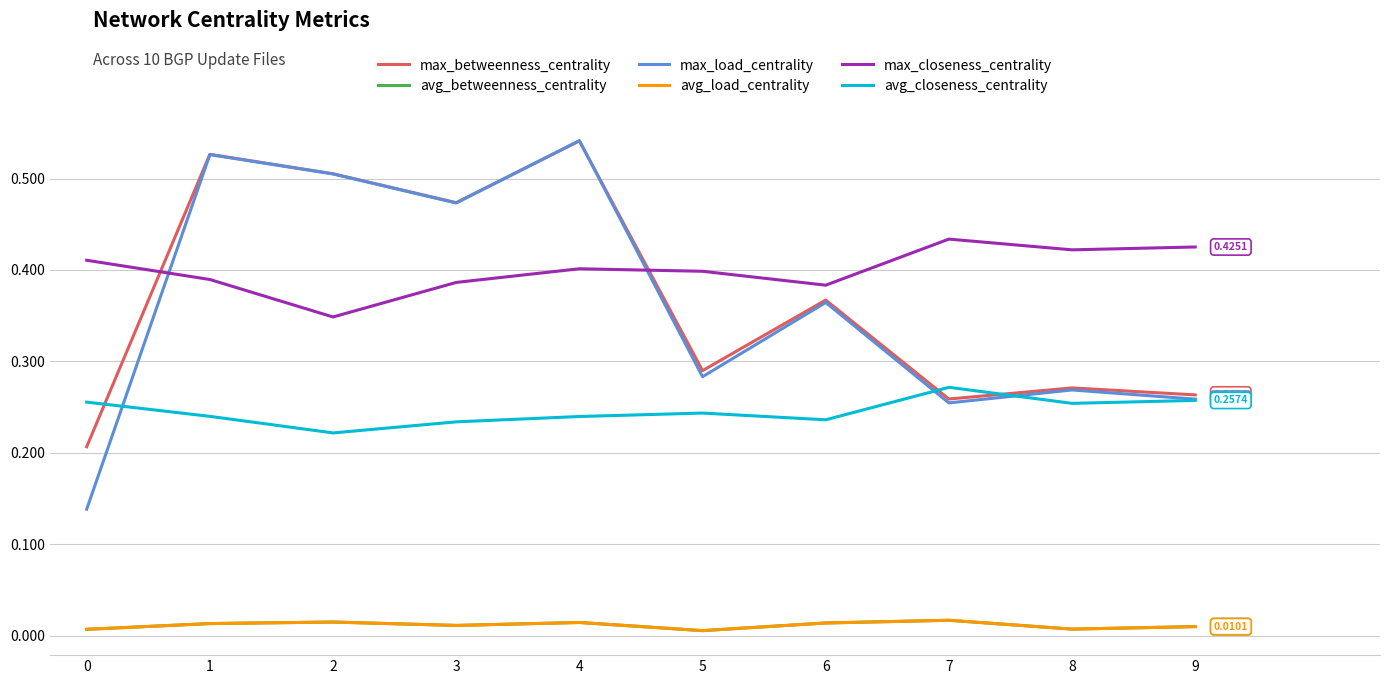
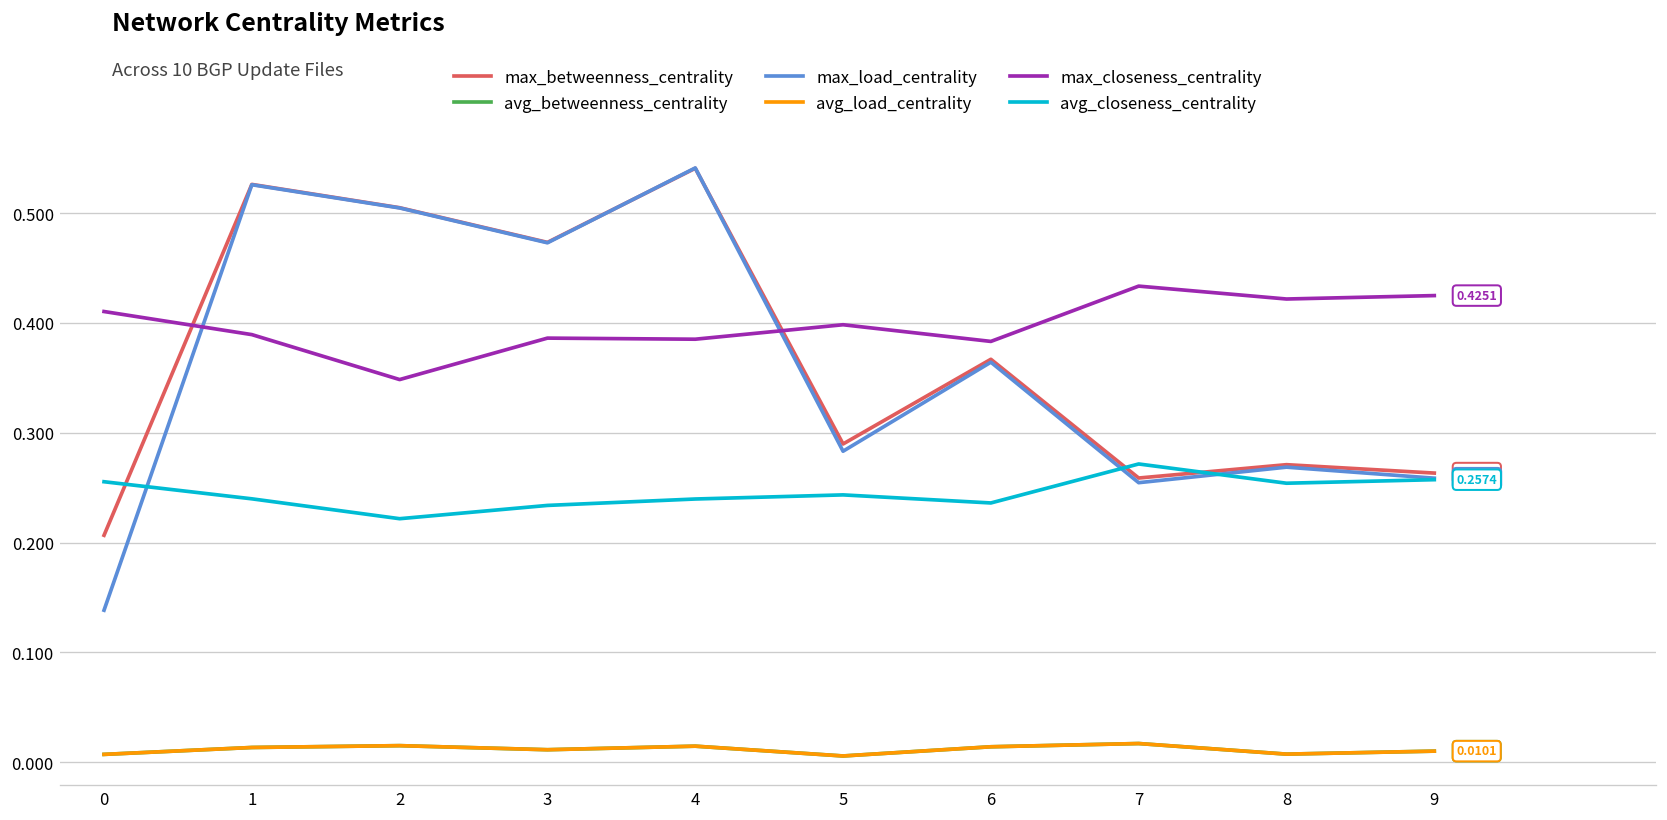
  {
    "max_betweenness_centrality": {
      "0": 0.21,
      "5": 0.29,
      "7": 0.26
    },
    "avg_load_centrality": {
      "0": 0.01,
      "1": 0.01,
      "2": 0.02,
      "3": 0.01,
      "4": 0.01,
      "5": 0.01,
      "6": 0.01,
      "7": 0.02,
      "8": 0.01
    },
    "max_load_centrality": {
      "0": 0.14,
      "5": 0.28,
      "7": 0.25
    },
    "max_closeness_centrality": {
      "0": 0.41,
      "1": 0.39,
      "2": 0.35,
      "3": 0.39,
-     "4": 0.40,
+     "4": 0.39,
      "5": 0.40,
      "6": 0.38,
      "7": 0.43,
      "8": 0.42
    },
    "avg_closeness_centrality": {
      "0": 0.26,
      "1": 0.24,
      "2": 0.22,
      "3": 0.23,
      "4": 0.24,
      "5": 0.24,
      "6": 0.24,
      "7": 0.27,
      "8": 0.25
    }
  }
